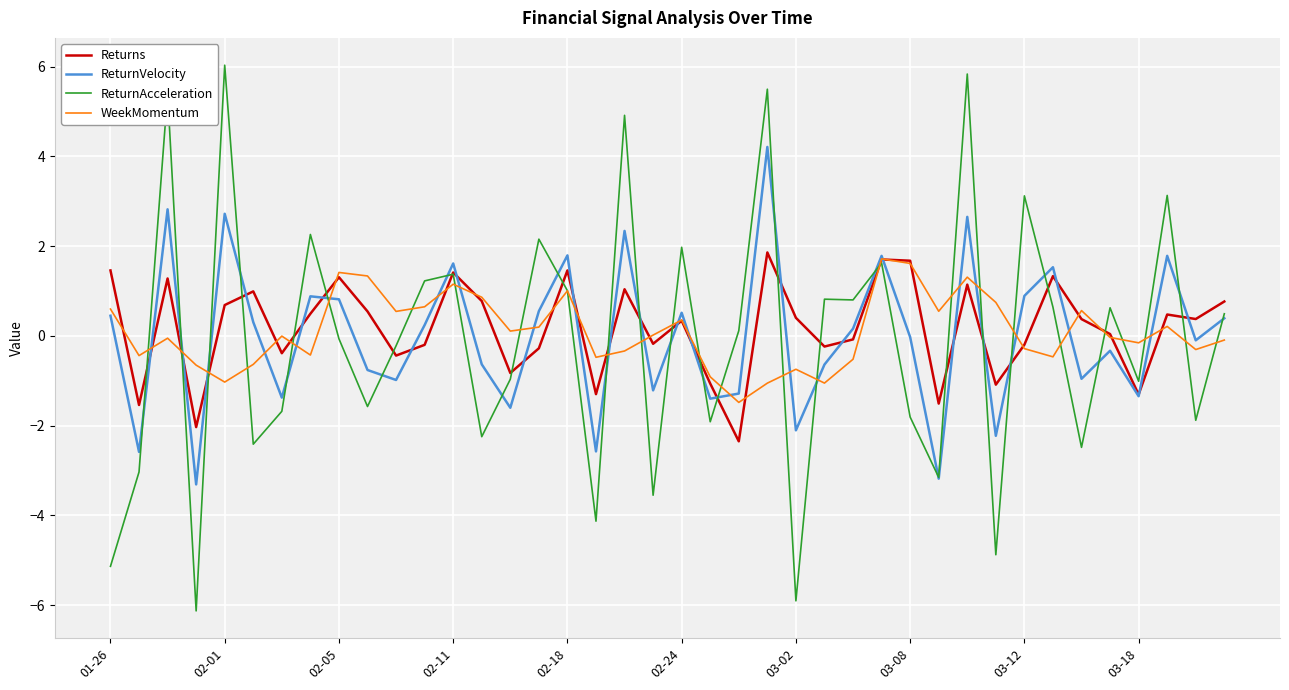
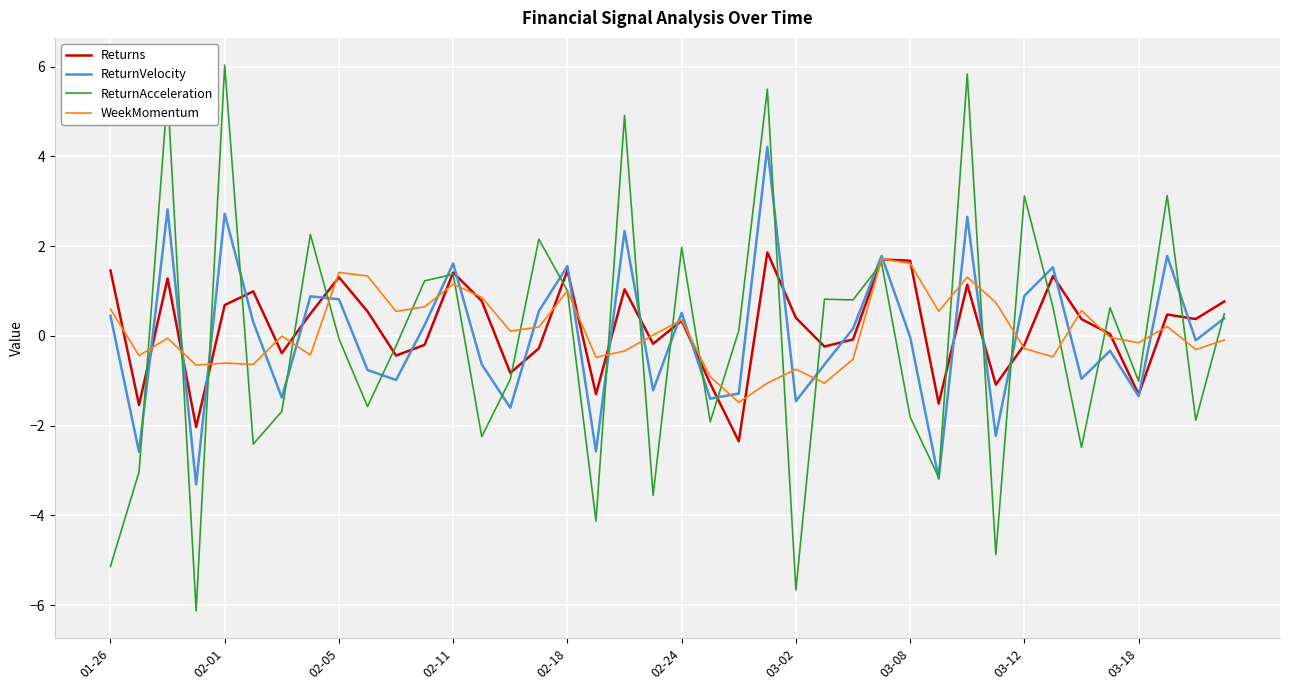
  {
    "Returns": {
      "01-26": 1.5,
      "02-01": 0.7,
      "02-05": 1.3,
      "02-18": 1.5,
      "03-02": 0.4,
      "03-08": 1.7,
      "03-12": -0.2
    },
    "ReturnVelocity": {
      "01-26": 0.4,
      "02-01": 2.7,
      "02-05": 0.8,
      "02-11": 1.6,
-     "02-18": 1.8,
+     "02-18": 1.6,
      "02-24": 0.5,
-     "03-02": -2.1,
+     "03-02": -1.5,
      "03-08": 0.0,
      "03-12": 0.9
    },
    "ReturnAcceleration": {
      "01-26": -5.1,
      "02-01": 6.0,
      "02-05": -0.1,
      "02-24": 2.0,
-     "03-02": -5.9,
+     "03-02": -5.7,
      "03-08": -1.8,
      "03-12": 3.1,
      "03-18": -1.0
    },
    "WeekMomentum": {
      "01-26": 0.6,
-     "02-01": -1.0,
+     "02-01": -0.6,
      "02-05": 1.4,
      "02-11": 1.2,
      "03-02": -0.7,
      "03-08": 1.6,
      "03-12": -0.3,
      "03-18": -0.2
    }
  }
